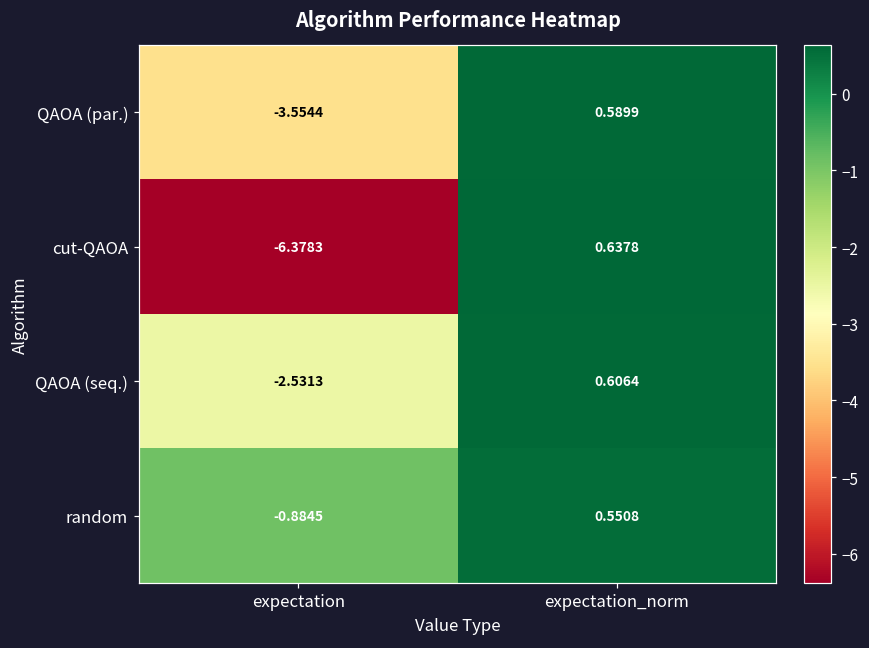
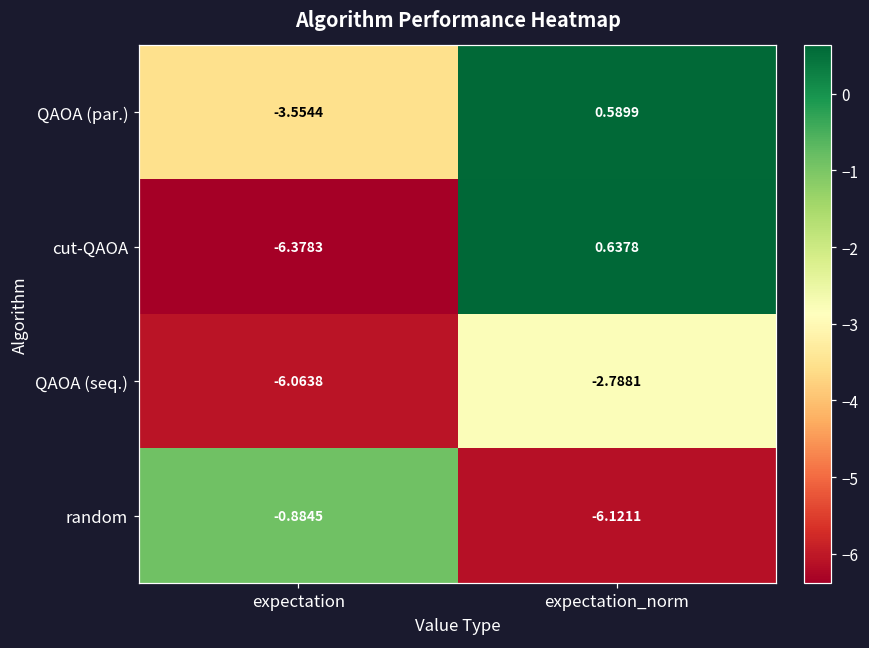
  {
    "QAOA (par.)": {
      "expectation": -3.5544,
      "expectation_norm": 0.5899
    },
    "cut-QAOA": {
      "expectation": -6.3783,
      "expectation_norm": 0.6378
    },
    "QAOA (seq.)": {
-     "expectation": -2.5313,
-     "expectation_norm": 0.6064
+     "expectation": -6.0638,
+     "expectation_norm": -2.7881
    },
    "random": {
      "expectation": -0.8845,
-     "expectation_norm": 0.5508
+     "expectation_norm": -6.1211
    }
  }
